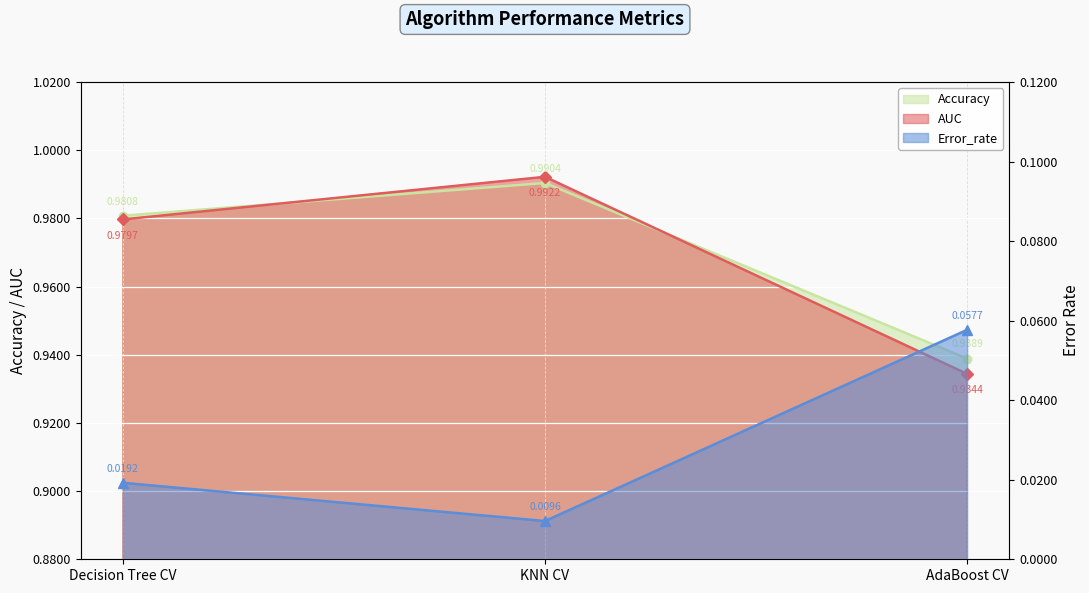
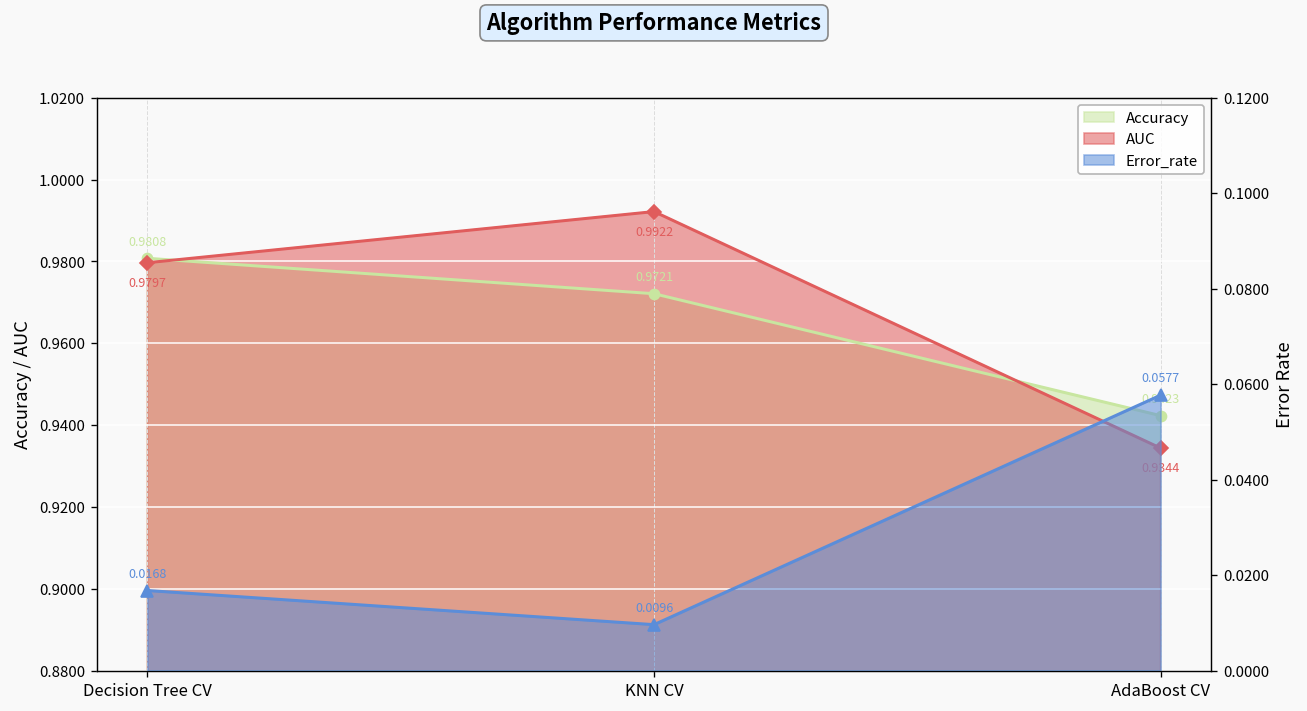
  {
    "Accuracy": {
      "Decision Tree CV": 0.9808,
-     "KNN CV": 0.9904,
-     "AdaBoost CV": 0.9389
+     "KNN CV": 0.9721,
+     "AdaBoost CV": 0.9423
    },
    "AUC": {
      "Decision Tree CV": 0.9797,
      "KNN CV": 0.9922,
      "AdaBoost CV": 0.9344
    },
    "Error_rate": {
-     "Decision Tree CV": 0.0192,
+     "Decision Tree CV": 0.0168,
      "KNN CV": 0.0096,
      "AdaBoost CV": 0.0577
    }
  }
